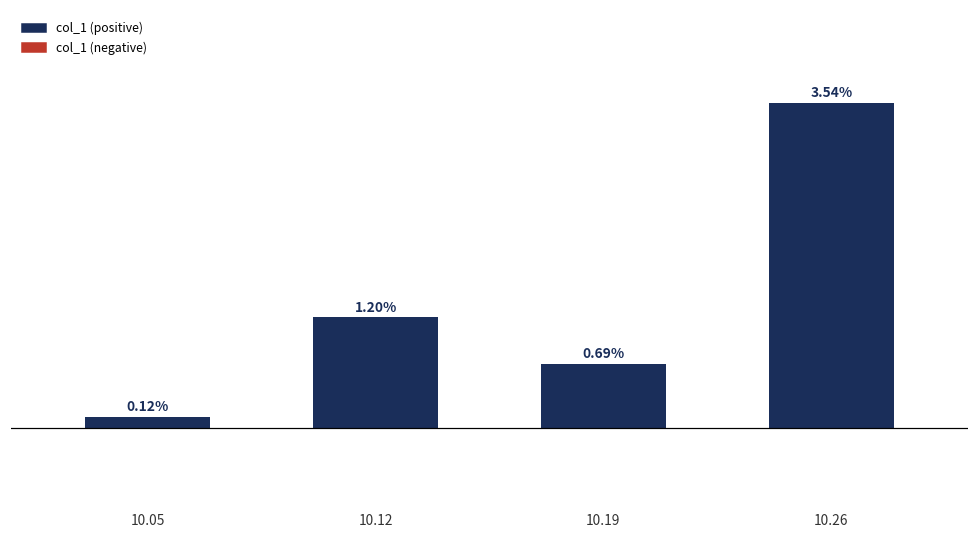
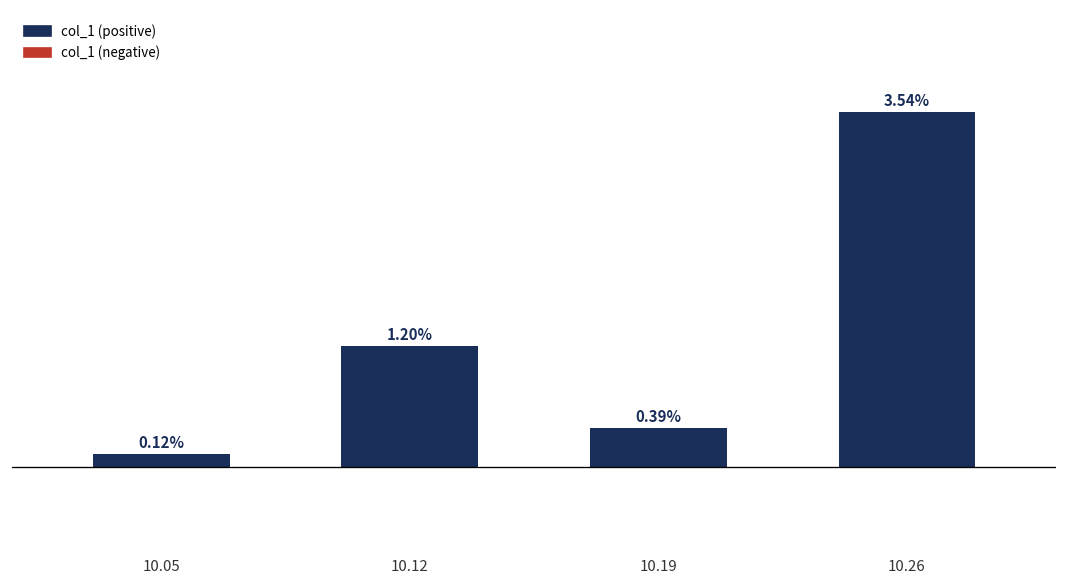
  {
    "10.05": "0.12%",
    "10.12": "1.20%",
-   "10.19": "0.69%",
+   "10.19": "0.39%",
    "10.26": "3.54%"
  }
